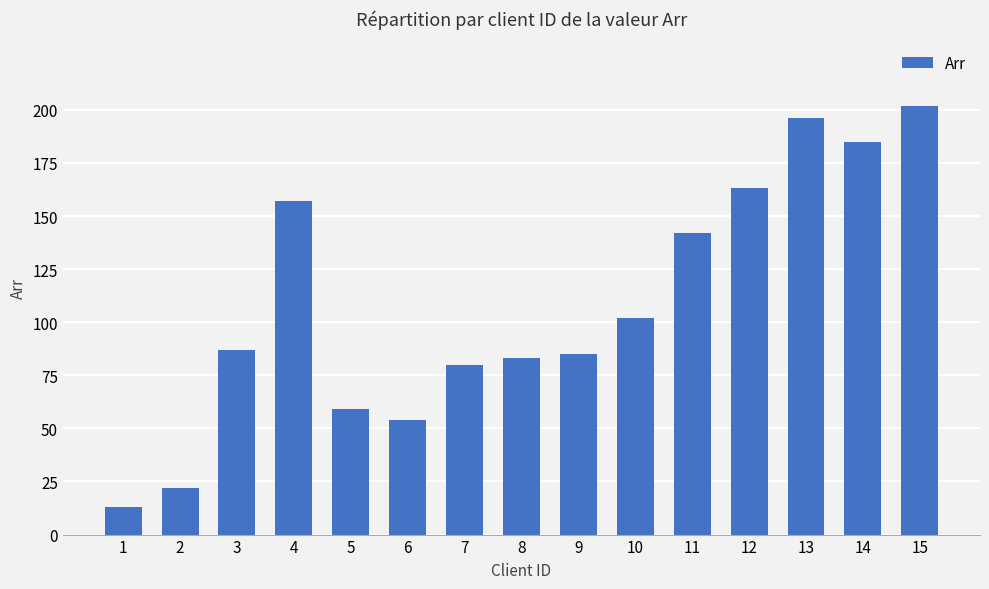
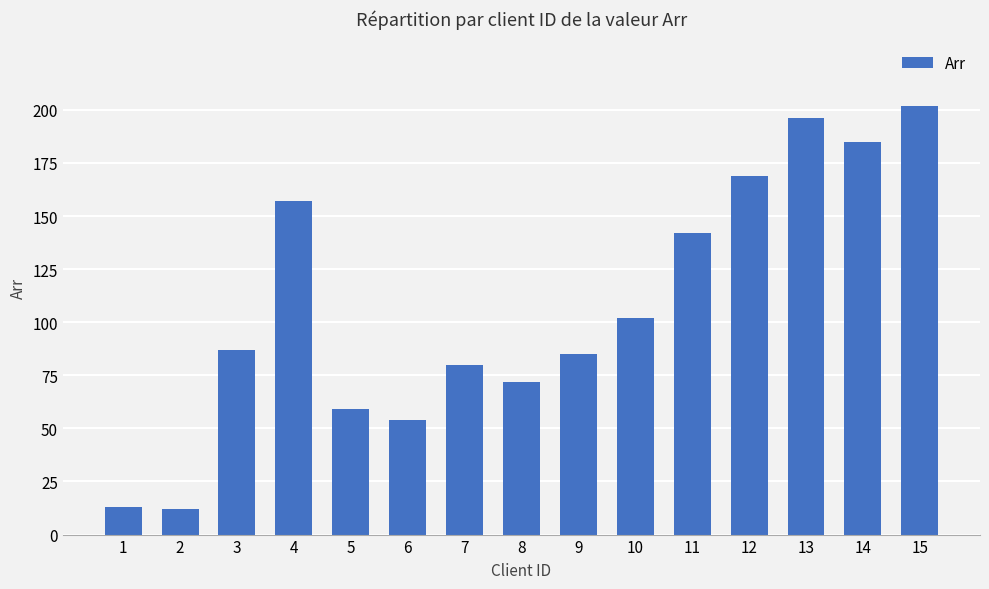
  {
    "1": 13,
-   "2": 22,
+   "2": 12,
    "3": 87,
    "4": 157,
    "5": 59,
    "6": 54,
    "7": 80,
-   "8": 83,
+   "8": 72,
    "9": 85,
    "10": 102,
    "11": 142,
-   "12": 163,
+   "12": 169,
    "13": 196,
    "14": 185,
    "15": 202
  }
